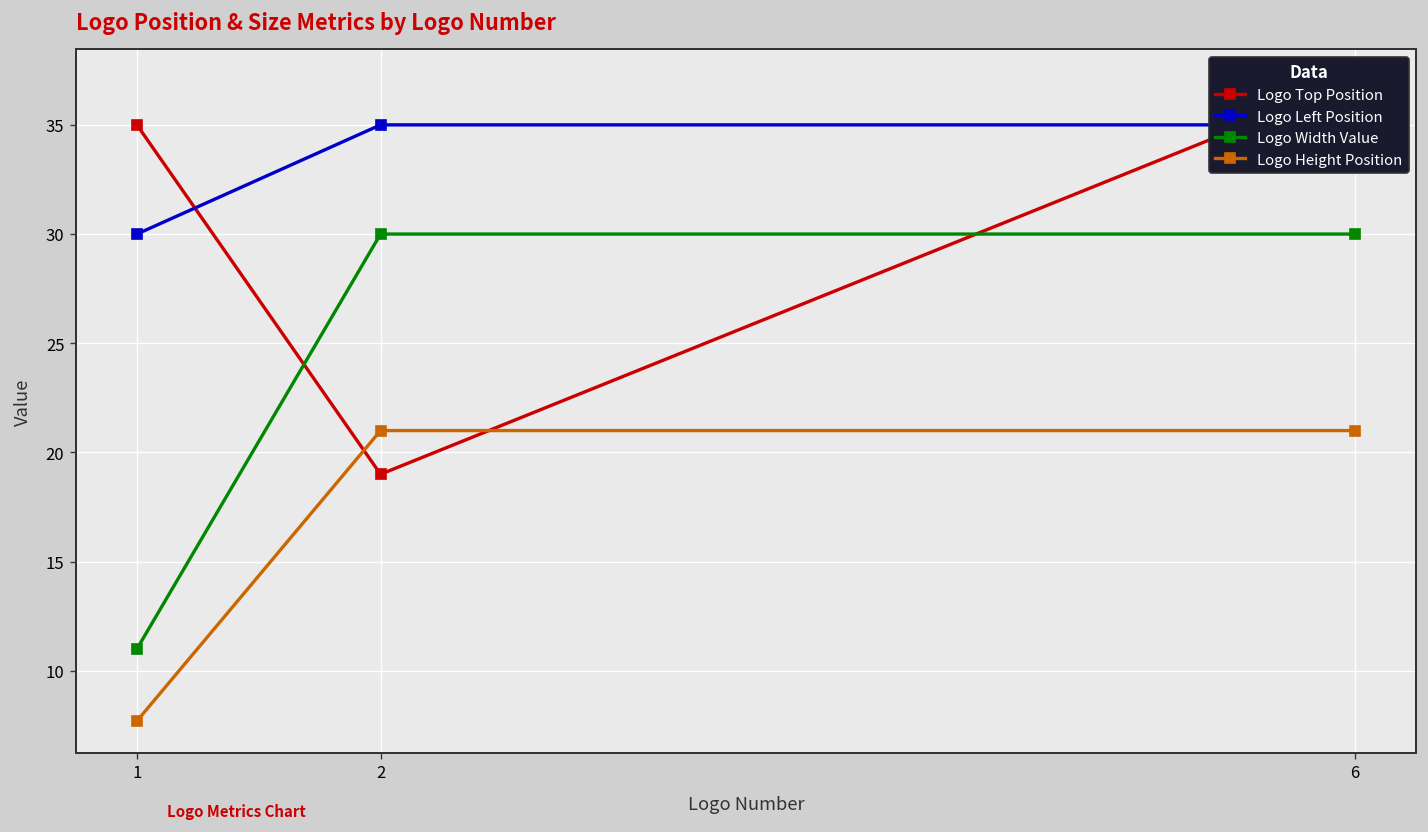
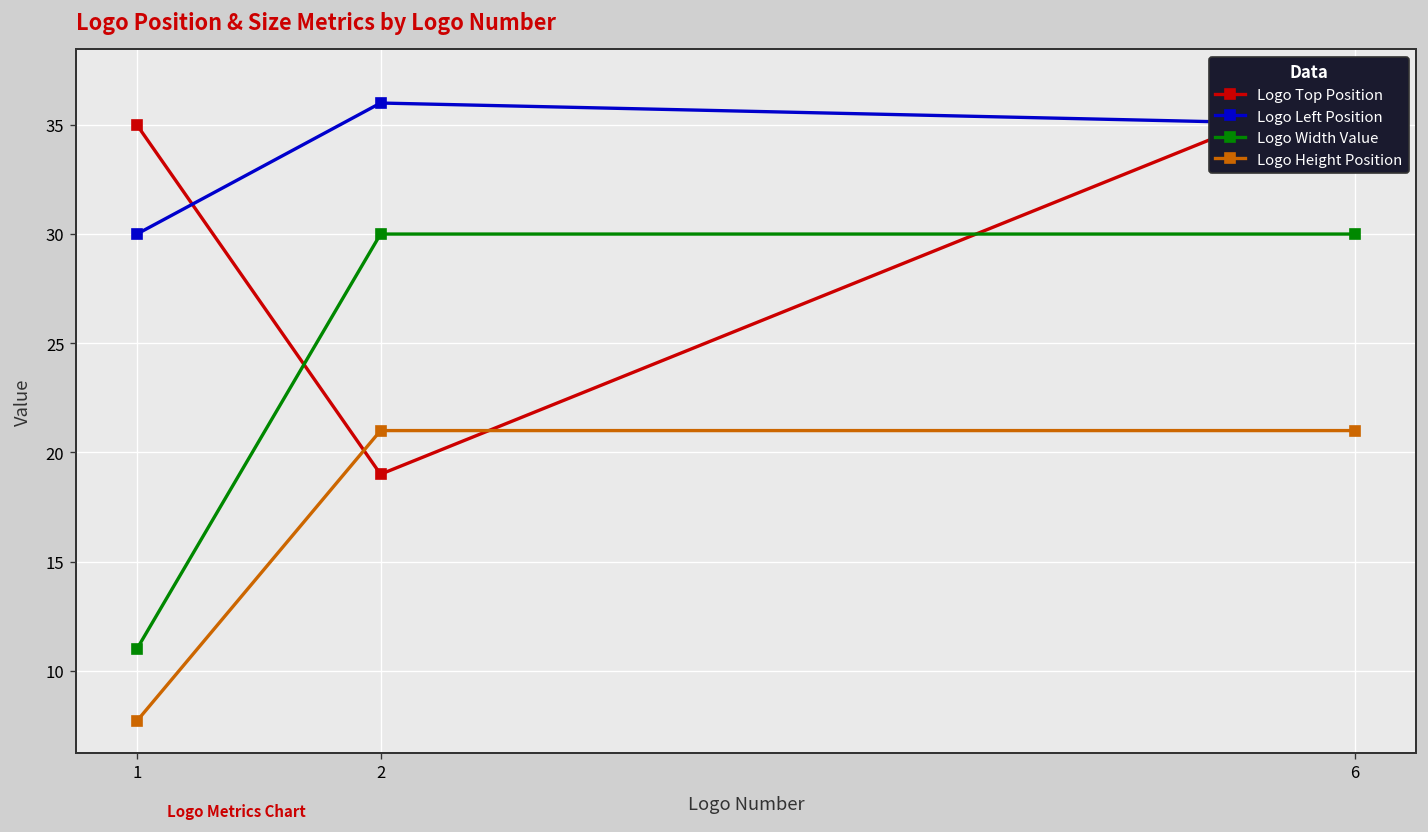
  {
    "Logo Top Position": {
      "1": 35,
      "2": 19
    },
    "Logo Left Position": {
      "1": 30,
-     "2": 35
+     "2": 36
    },
    "Logo Width Value": {
      "1": 11,
      "2": 30,
      "6": 30
    },
    "Logo Height Position": {
      "1": 7.7,
      "2": 21,
      "6": 21
    }
  }
